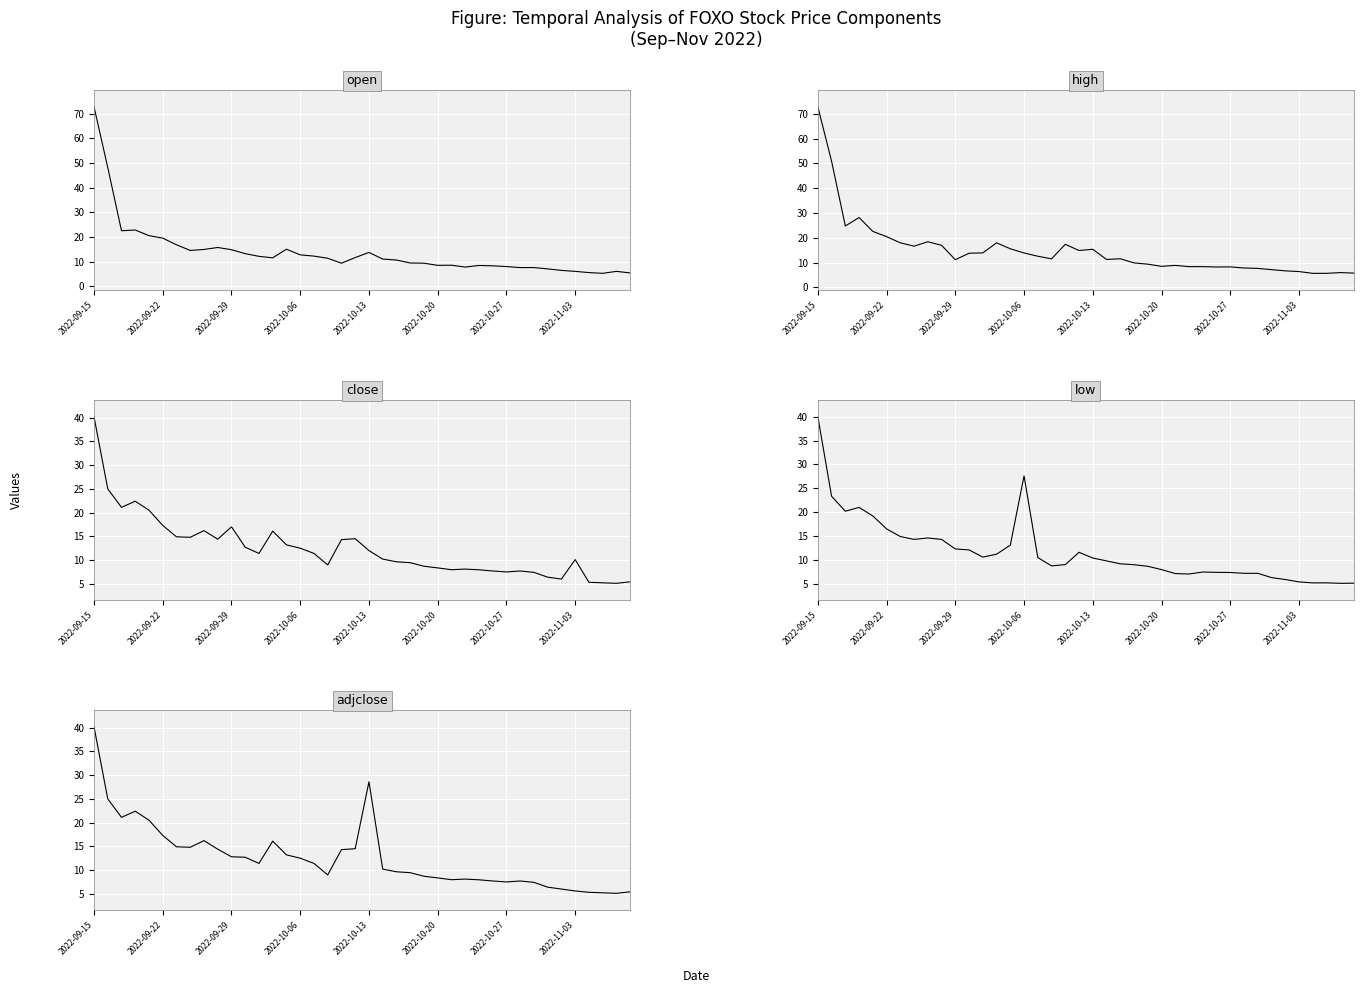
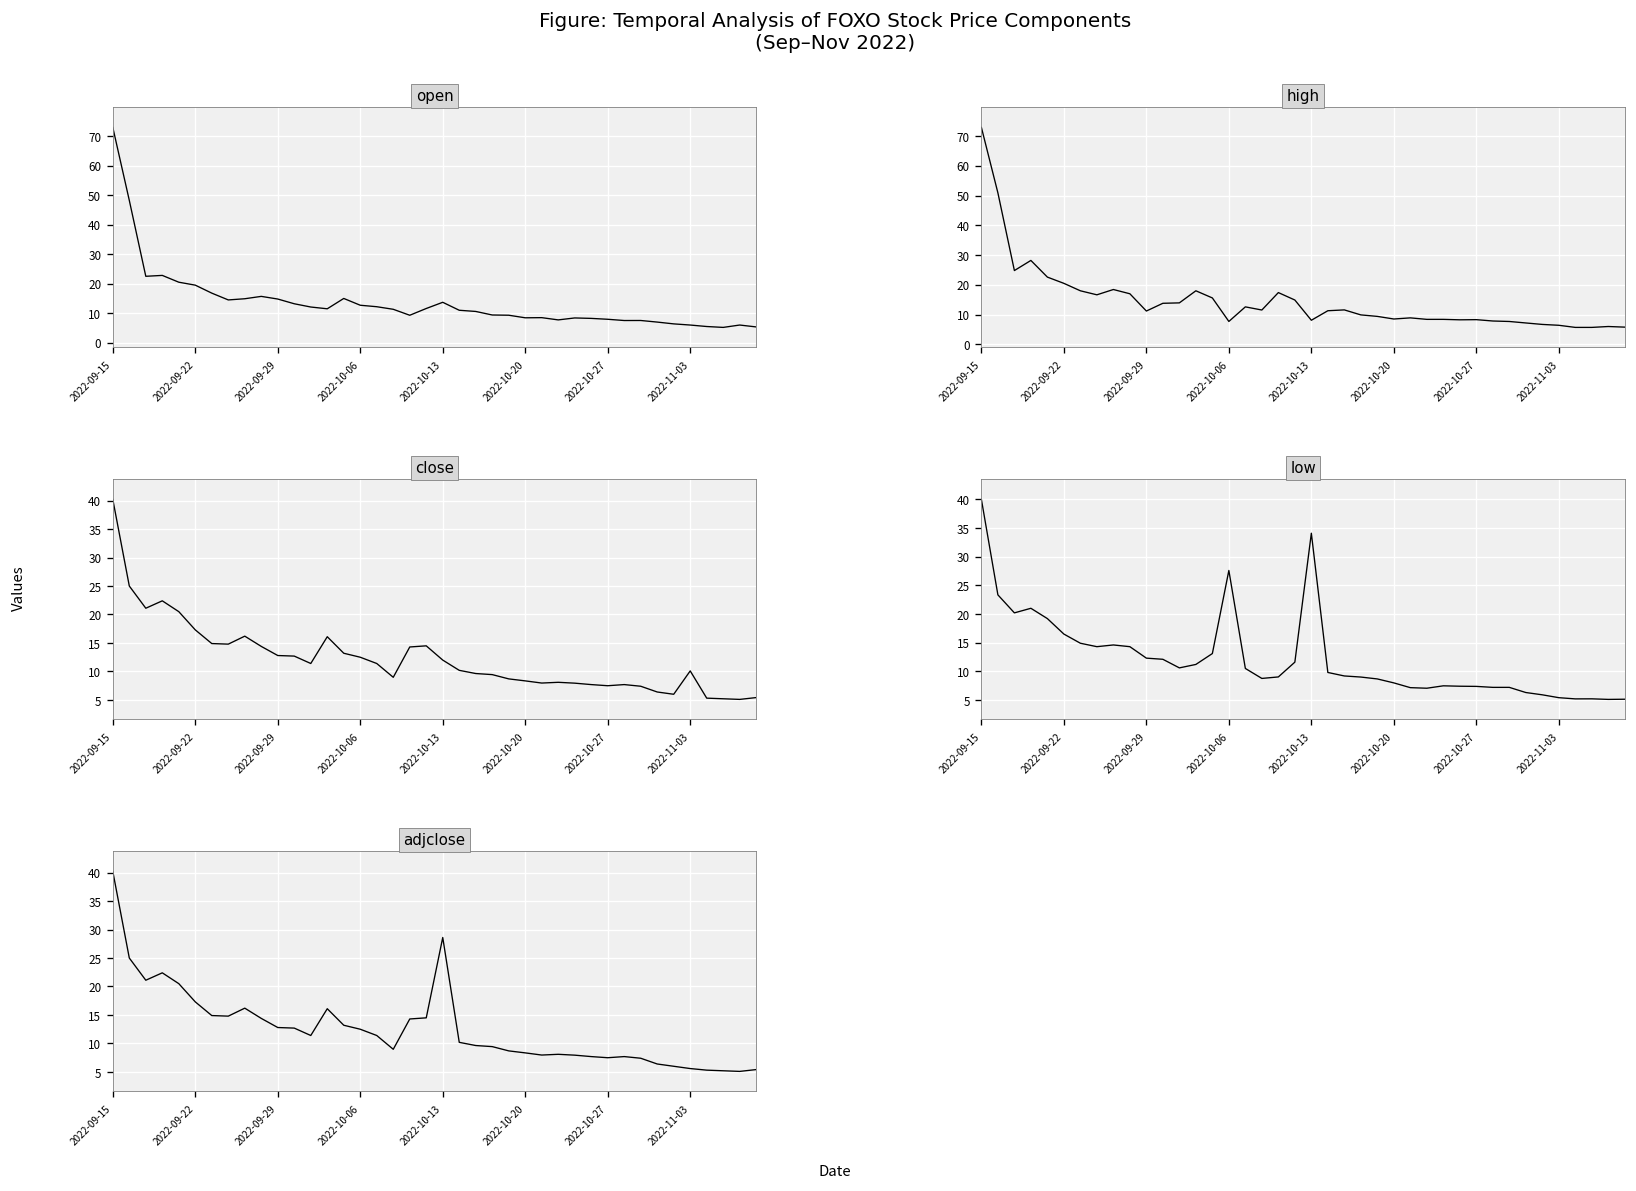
  {
    "open": {
      "2022-09-15": 73,
      "2022-09-22": 20,
      "2022-09-29": 15,
      "2022-10-06": 13,
      "2022-10-13": 14,
      "2022-10-20": 8,
      "2022-10-27": 8,
      "2022-11-03": 6
    },
    "high": {
      "2022-09-15": 73,
      "2022-09-22": 21,
      "2022-09-29": 11,
-     "2022-10-06": 14,
-     "2022-10-13": 15,
+     "2022-10-06": 8,
+     "2022-10-13": 8,
      "2022-10-20": 9,
      "2022-10-27": 8,
      "2022-11-03": 6
    },
    "close": {
      "2022-09-15": 40,
      "2022-09-22": 17,
-     "2022-09-29": 17,
+     "2022-09-29": 13,
      "2022-10-06": 13,
      "2022-10-13": 12,
      "2022-10-20": 8,
      "2022-10-27": 8,
      "2022-11-03": 10
    },
    "low": {
      "2022-09-15": 40,
      "2022-09-22": 17,
      "2022-09-29": 12,
      "2022-10-06": 28,
-     "2022-10-13": 10,
+     "2022-10-13": 34,
      "2022-10-20": 8,
      "2022-10-27": 7,
      "2022-11-03": 5
    },
    "adjclose": {
      "2022-09-15": 40,
      "2022-09-22": 17,
      "2022-09-29": 13,
      "2022-10-06": 13,
      "2022-10-13": 29,
      "2022-10-20": 8,
      "2022-10-27": 8,
      "2022-11-03": 6
    }
  }
